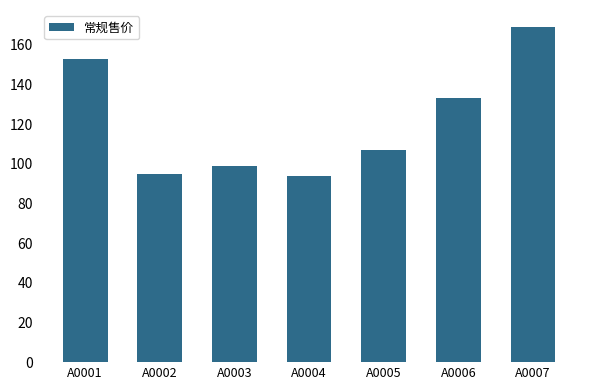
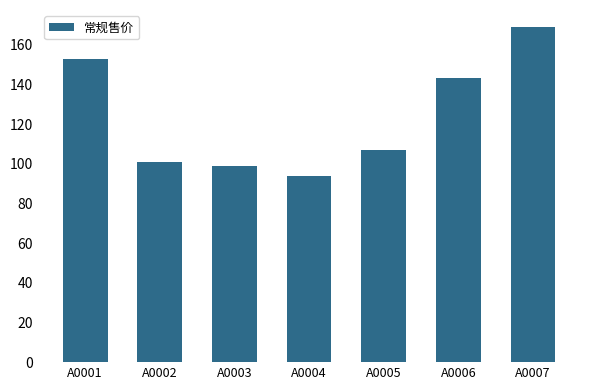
  {
    "A0001": 153,
-   "A0002": 95,
+   "A0002": 101,
    "A0003": 99,
    "A0004": 94,
    "A0005": 107,
-   "A0006": 133,
+   "A0006": 143,
    "A0007": 169
  }
